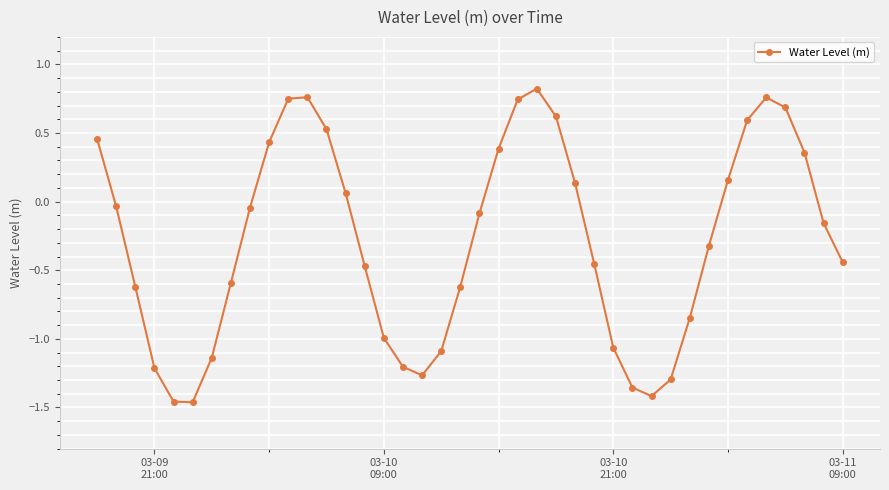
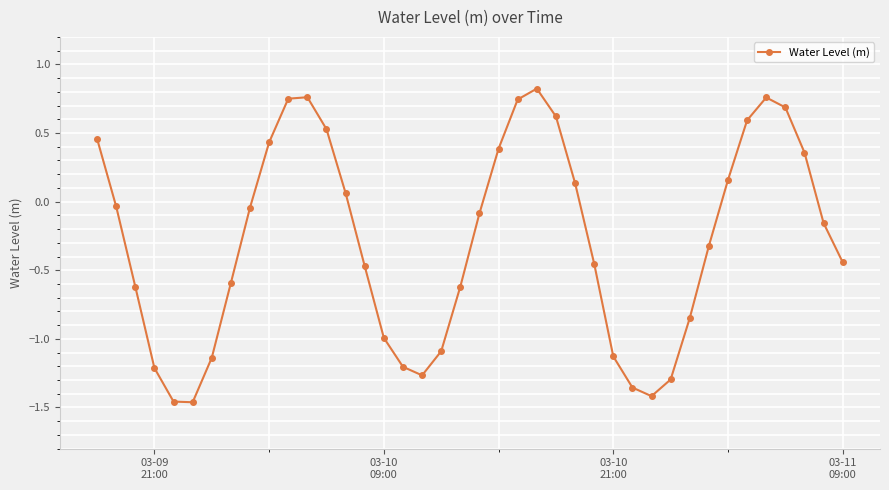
  {
    "03-09 21:00": -1.21,
    "03-10 09:00": -0.99,
-   "03-10 21:00": -1.06,
+   "03-10 21:00": -1.13,
    "03-11 09:00": -0.44
  }
